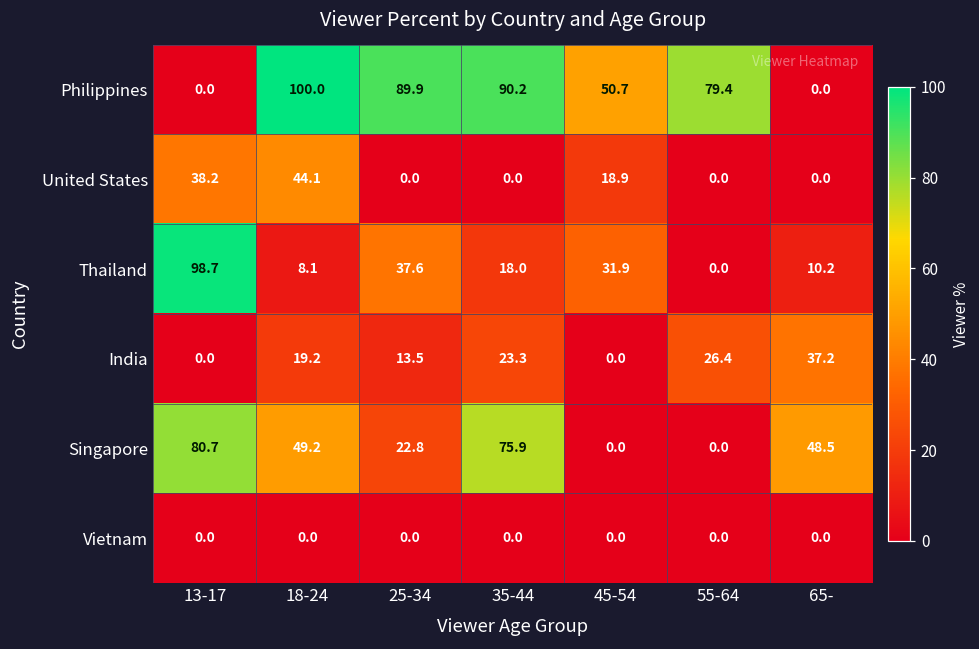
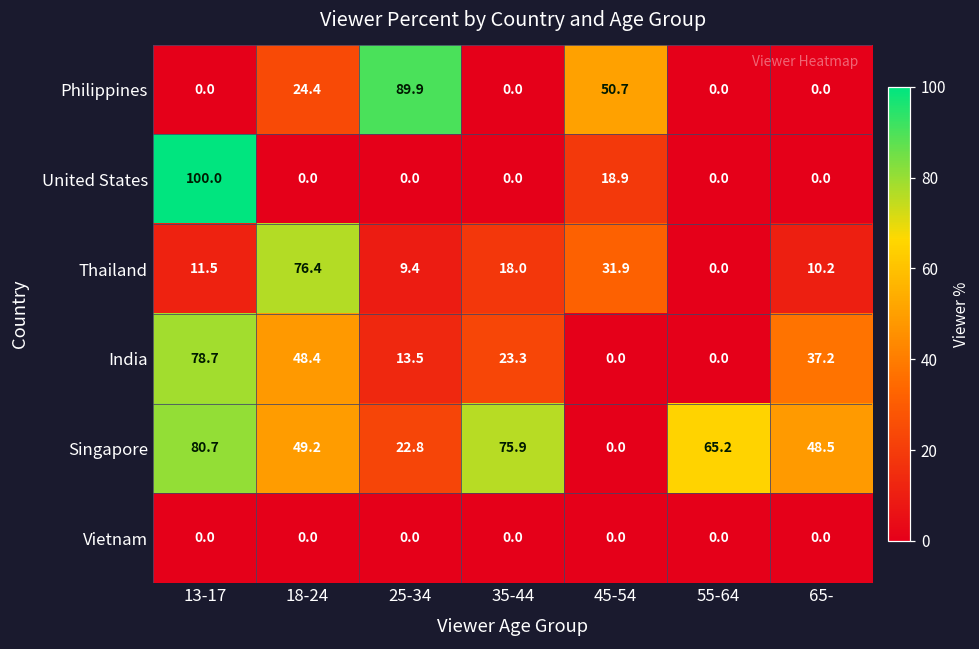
  {
    "Philippines": {
      "13-17": 0.0,
-     "18-24": 100.0,
+     "18-24": 24.4,
      "25-34": 89.9,
-     "35-44": 90.2,
+     "35-44": 0.0,
      "45-54": 50.7,
-     "55-64": 79.4
+     "55-64": 0.0
    },
    "United States": {
-     "13-17": 38.2,
-     "18-24": 44.1,
+     "13-17": 100.0,
+     "18-24": 0.0,
      "25-34": 0.0,
      "35-44": 0.0,
      "45-54": 18.9,
      "55-64": 0.0,
      "65-": 0.0
    },
    "Thailand": {
-     "13-17": 98.7,
-     "18-24": 8.1,
-     "25-34": 37.6,
+     "13-17": 11.5,
+     "18-24": 76.4,
+     "25-34": 9.4,
      "35-44": 18.0,
      "45-54": 31.9,
      "55-64": 0.0,
      "65-": 10.2
    },
    "India": {
-     "13-17": 0.0,
-     "18-24": 19.2,
+     "13-17": 78.7,
+     "18-24": 48.4,
      "25-34": 13.5,
      "35-44": 23.3,
      "45-54": 0.0,
-     "55-64": 26.4,
+     "55-64": 0.0,
      "65-": 37.2
    },
    "Singapore": {
      "13-17": 80.7,
      "18-24": 49.2,
      "25-34": 22.8,
      "35-44": 75.9,
      "45-54": 0.0,
-     "55-64": 0.0,
+     "55-64": 65.2,
      "65-": 48.5
    },
    "Vietnam": {
      "13-17": 0.0,
      "18-24": 0.0,
      "25-34": 0.0,
      "35-44": 0.0,
      "45-54": 0.0,
      "55-64": 0.0,
      "65-": 0.0
    }
  }
